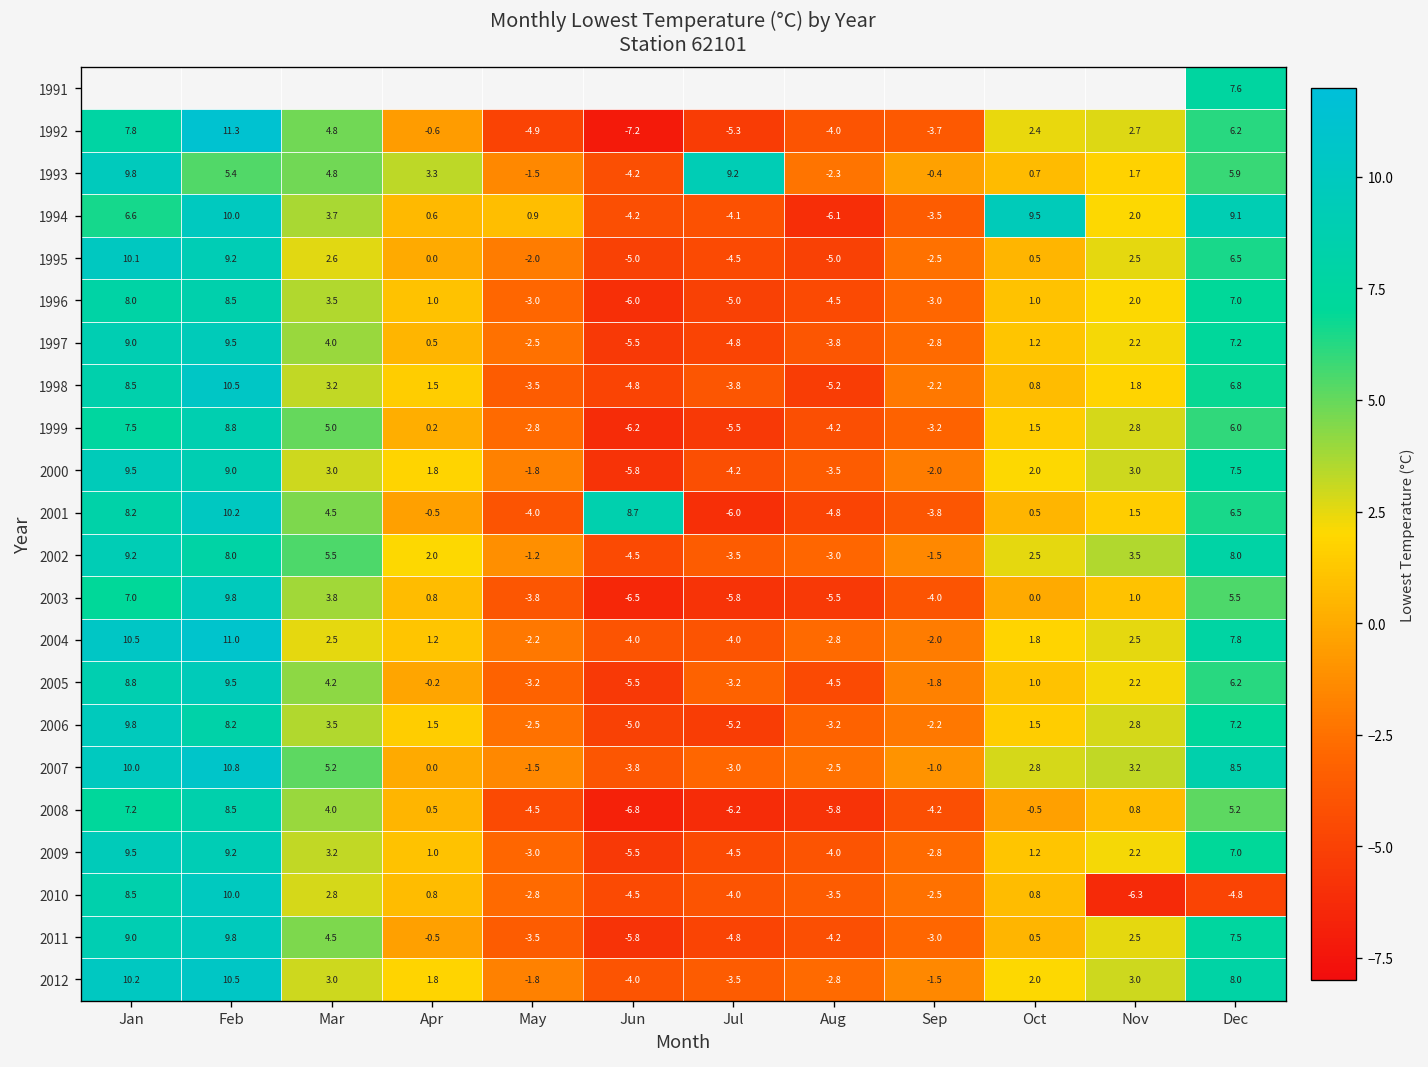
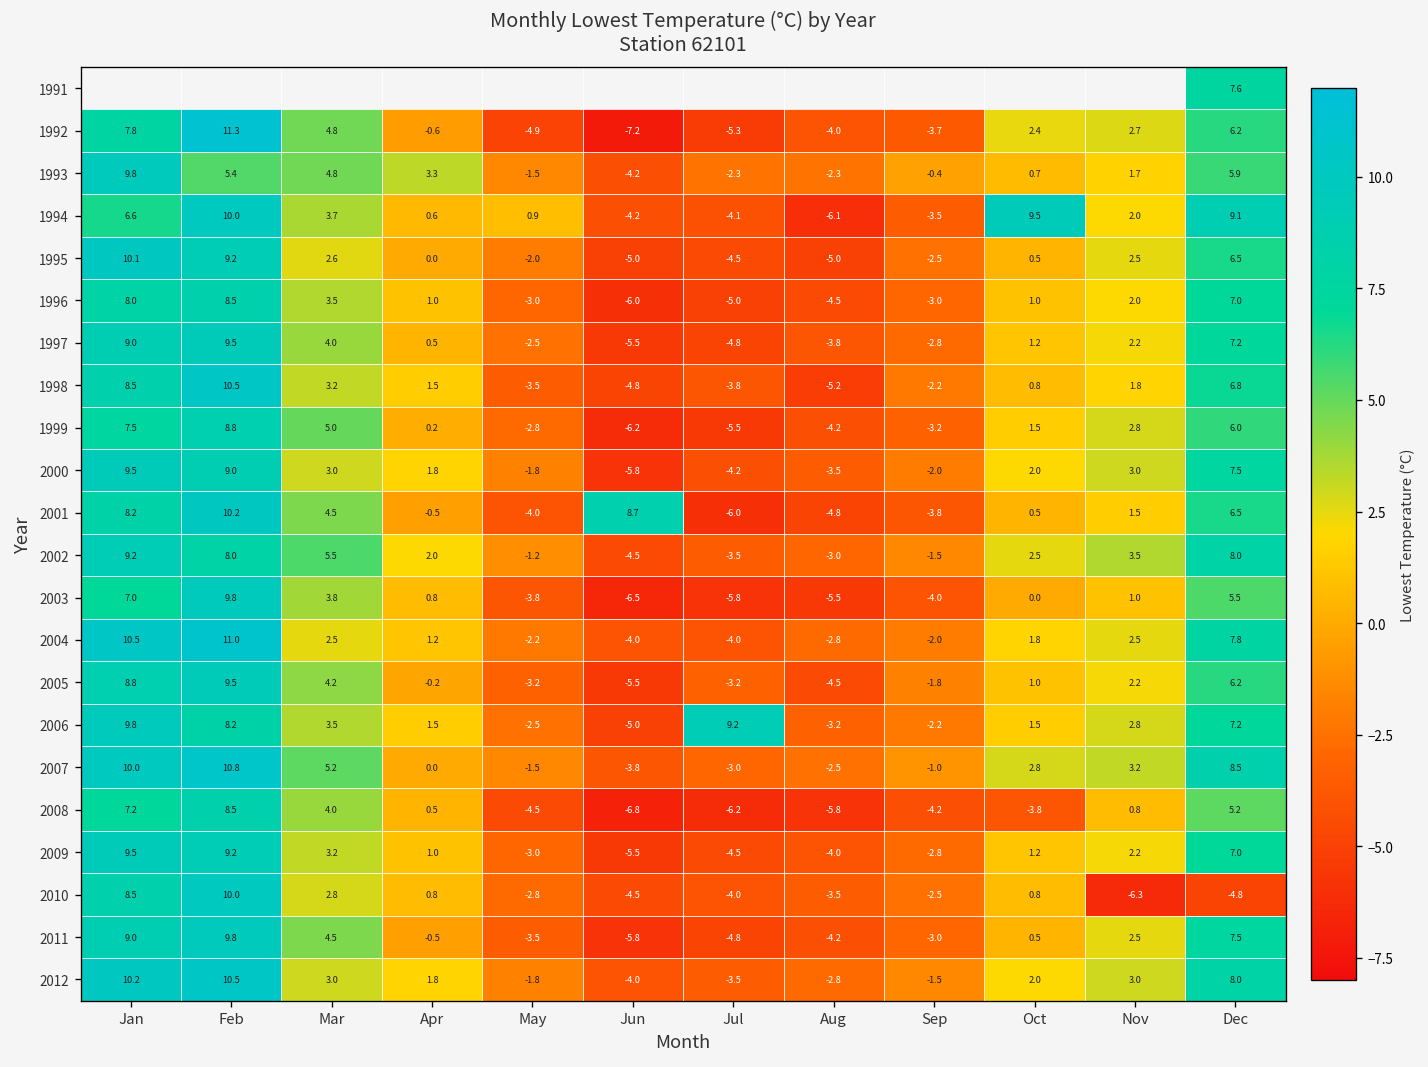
  {
    "1993": {
      "Jan": 9.8,
      "Feb": 5.4,
      "Mar": 4.8,
      "Apr": 3.3,
      "May": -1.5,
      "Jun": -4.2,
-     "Jul": 9.2,
+     "Jul": -2.3,
      "Aug": -2.3,
      "Sep": -0.4,
      "Oct": 0.7,
      "Nov": 1.7,
      "Dec": 5.9
    },
    "2006": {
      "Jan": 9.8,
      "Feb": 8.2,
      "Mar": 3.5,
      "Apr": 1.5,
      "May": -2.5,
      "Jun": -5.0,
-     "Jul": -5.2,
+     "Jul": 9.2,
      "Aug": -3.2,
      "Sep": -2.2,
      "Oct": 1.5,
      "Nov": 2.8,
      "Dec": 7.2
    },
    "2008": {
      "Jan": 7.2,
      "Feb": 8.5,
      "Mar": 4.0,
      "Apr": 0.5,
      "May": -4.5,
      "Jun": -6.8,
      "Jul": -6.2,
      "Aug": -5.8,
      "Sep": -4.2,
-     "Oct": -0.5,
+     "Oct": -3.8,
      "Nov": 0.8,
      "Dec": 5.2
    }
  }
